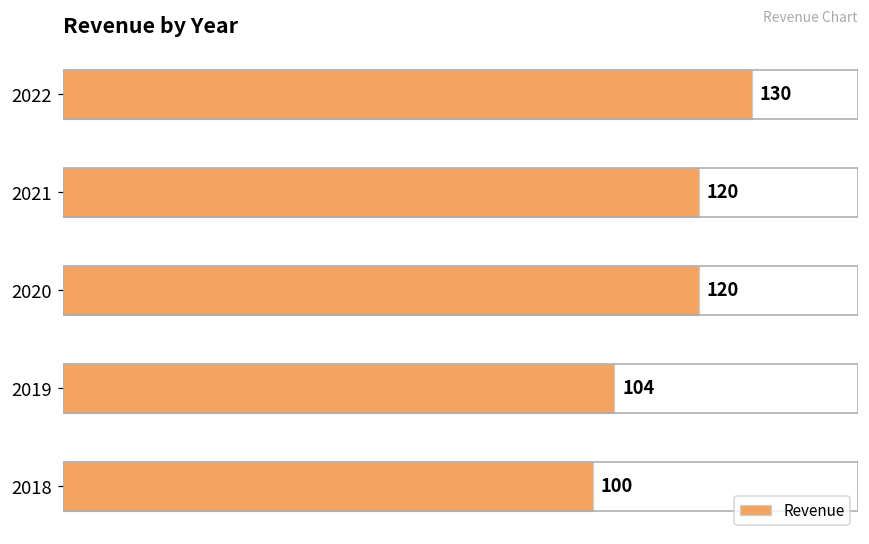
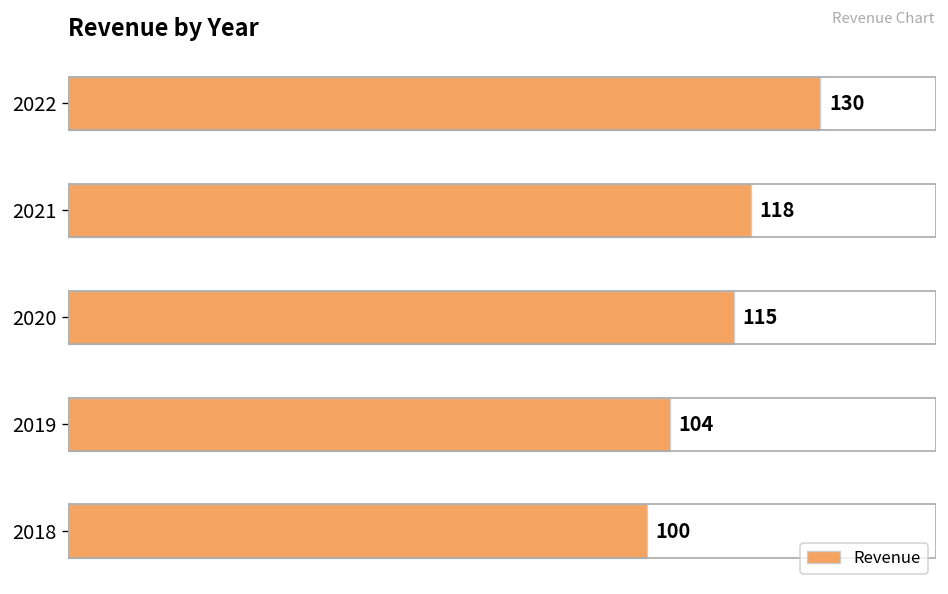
  {
    "2022": 130,
-   "2021": 120,
-   "2020": 120,
+   "2021": 118,
+   "2020": 115,
    "2019": 104,
    "2018": 100
  }
